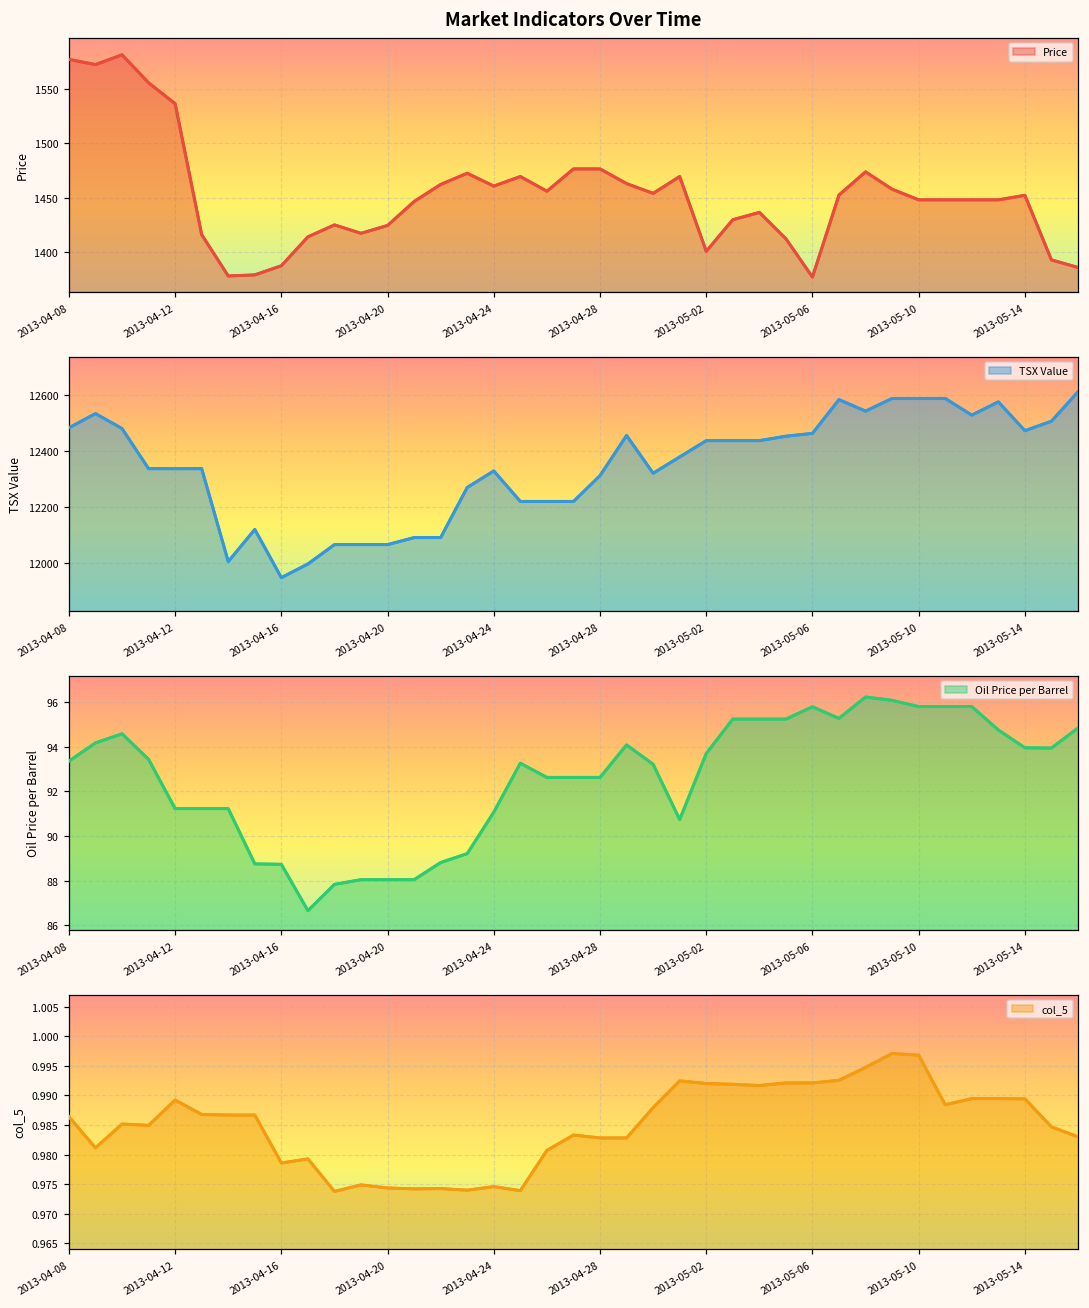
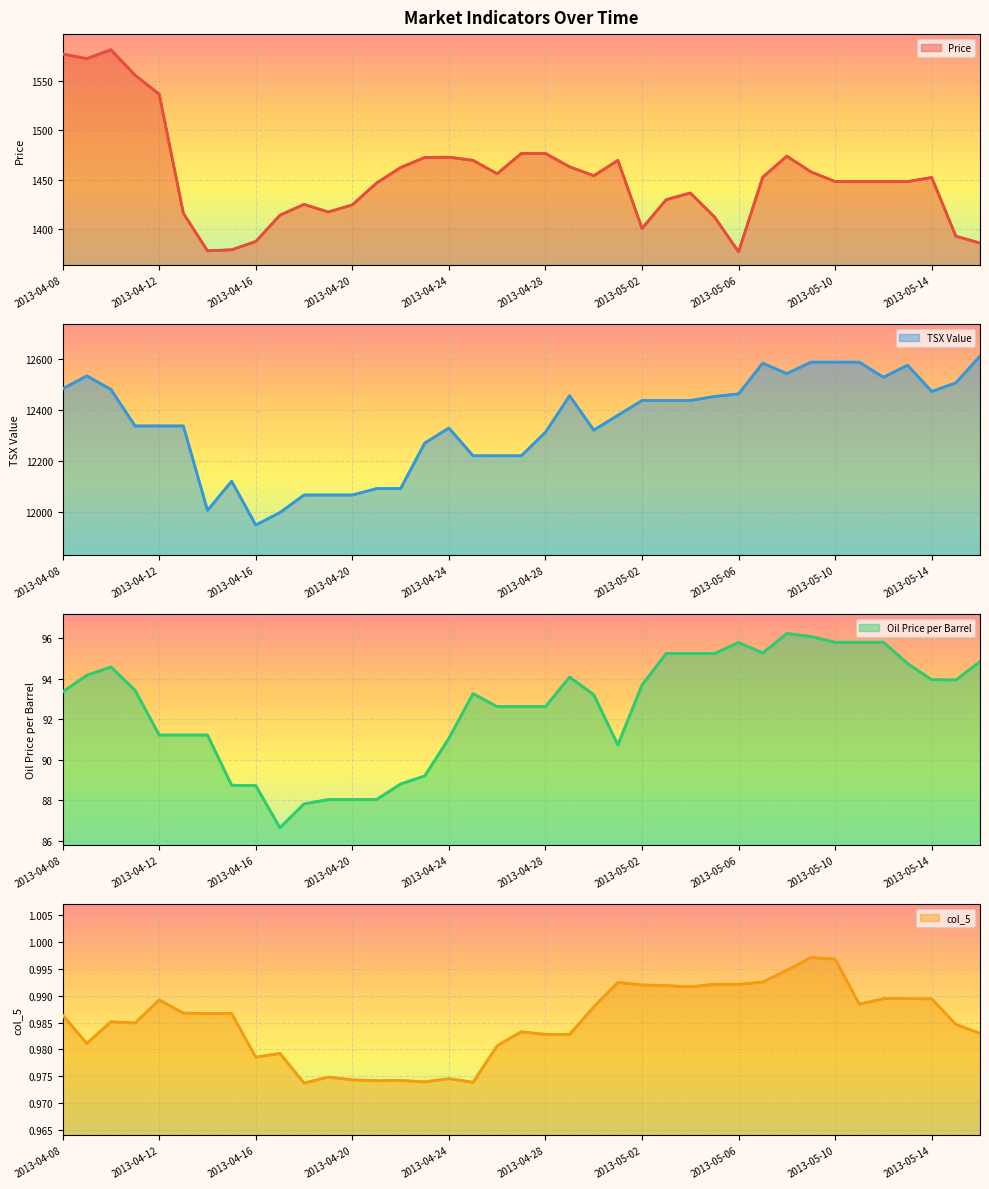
  {
    "Market Indicators Over Time": {
      "2013-04-08": 1580,
      "2013-04-12": 1540,
      "2013-04-16": 1390,
      "2013-04-20": 1420,
-     "2013-04-24": 1460,
+     "2013-04-24": 1470,
      "2013-04-28": 1480,
      "2013-05-02": 1400,
      "2013-05-06": 1380,
      "2013-05-10": 1450,
      "2013-05-14": 1450
    }
  }
